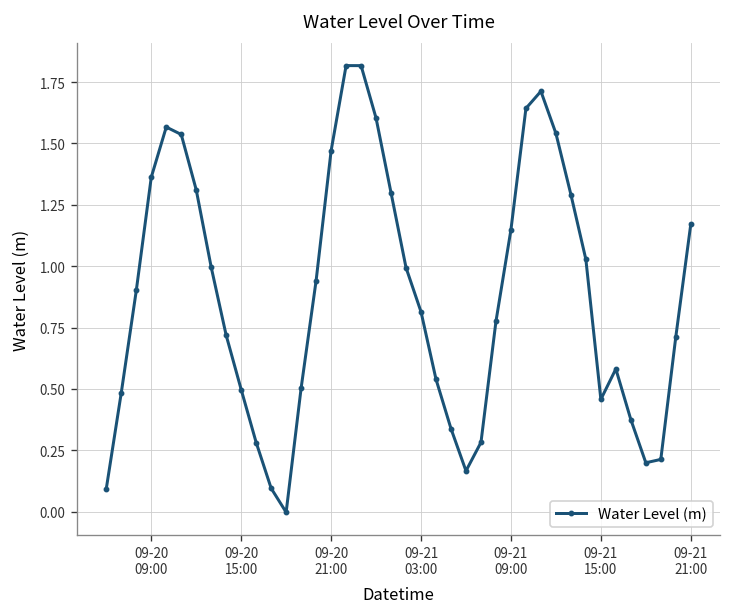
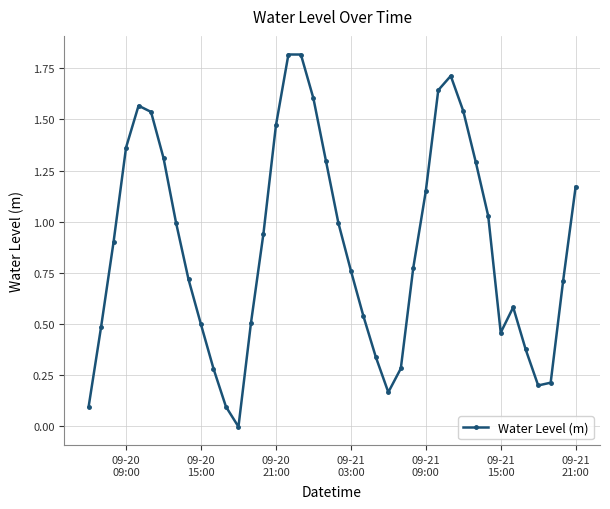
  {
    "09-20 09:00": 1.36,
    "09-20 15:00": 0.50,
    "09-20 21:00": 1.47,
-   "09-21 03:00": 0.81,
+   "09-21 03:00": 0.76,
    "09-21 09:00": 1.15,
    "09-21 15:00": 0.46,
    "09-21 21:00": 1.17
  }
